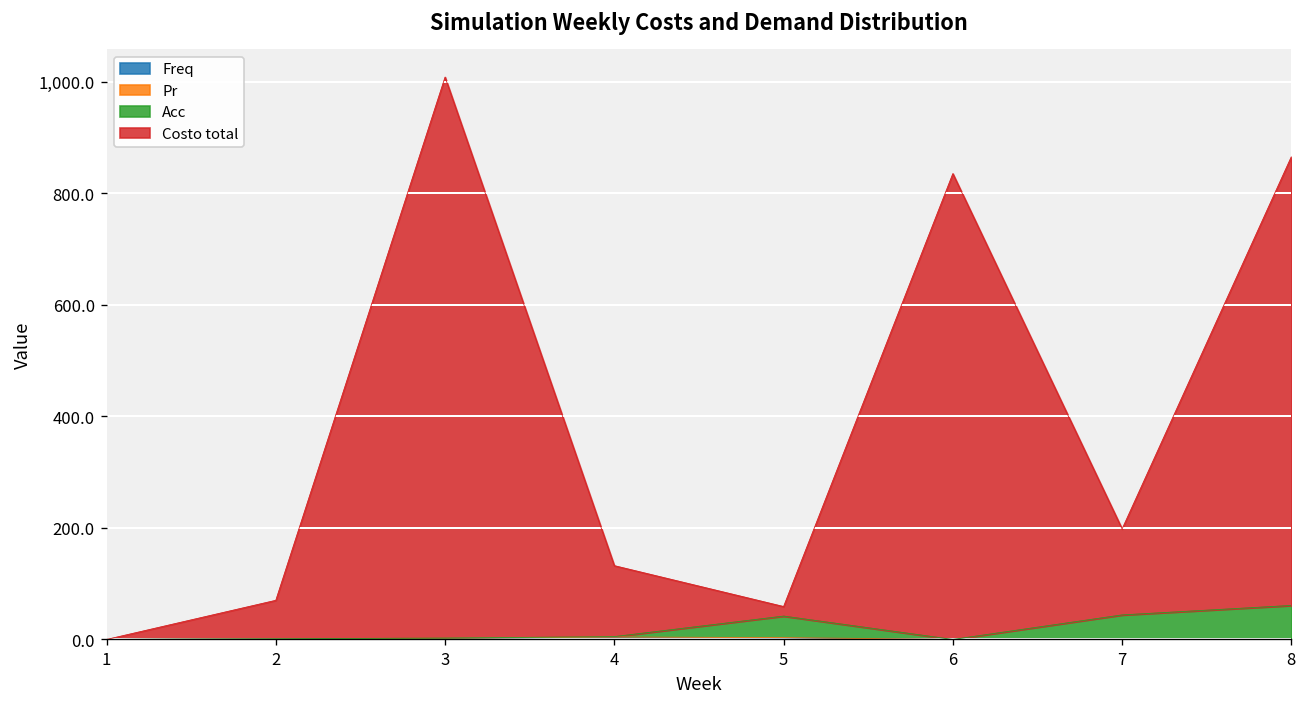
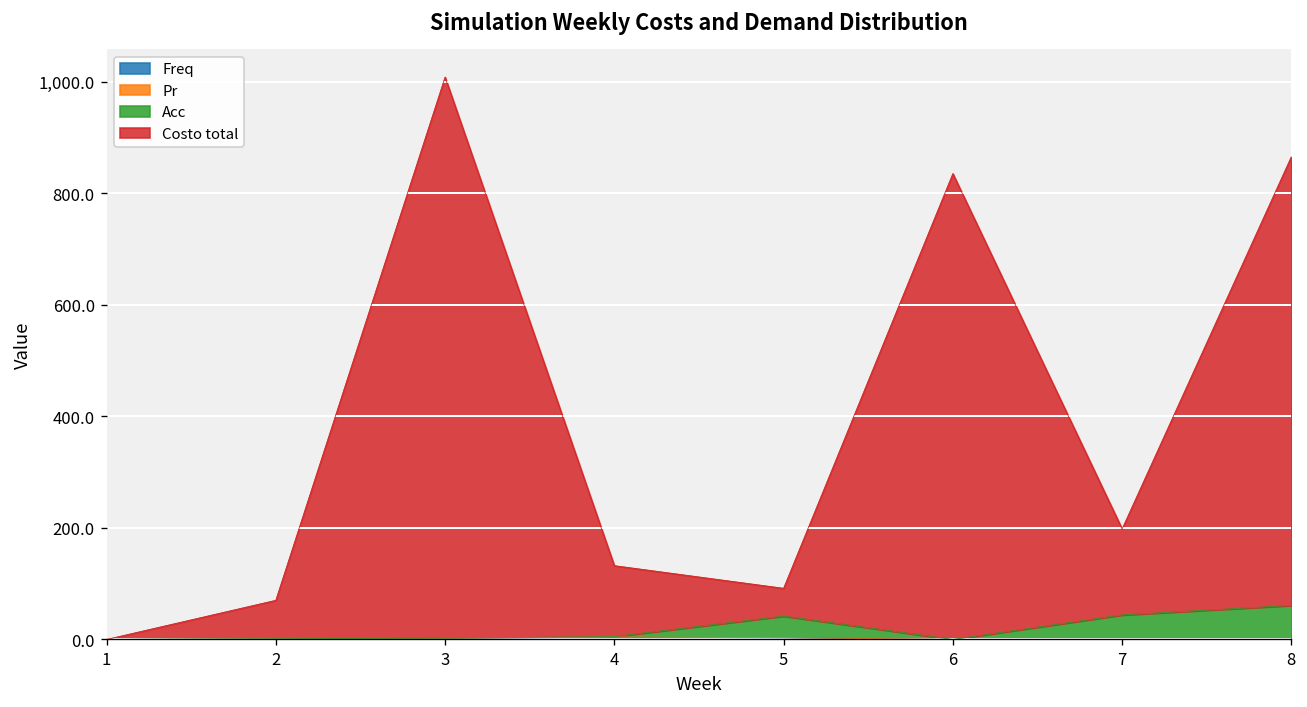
  {
    "Pr": {
      "5": "0",
      "7": "0",
      "8": "0"
    },
    "Acc": {
      "5": "40",
      "7": "40",
      "8": "60"
    },
    "Costo total": {
      "2": "70",
      "3": "1,010",
      "4": "130",
-     "5": "20",
+     "5": "50",
      "6": "840",
      "7": "150",
      "8": "800"
    }
  }
